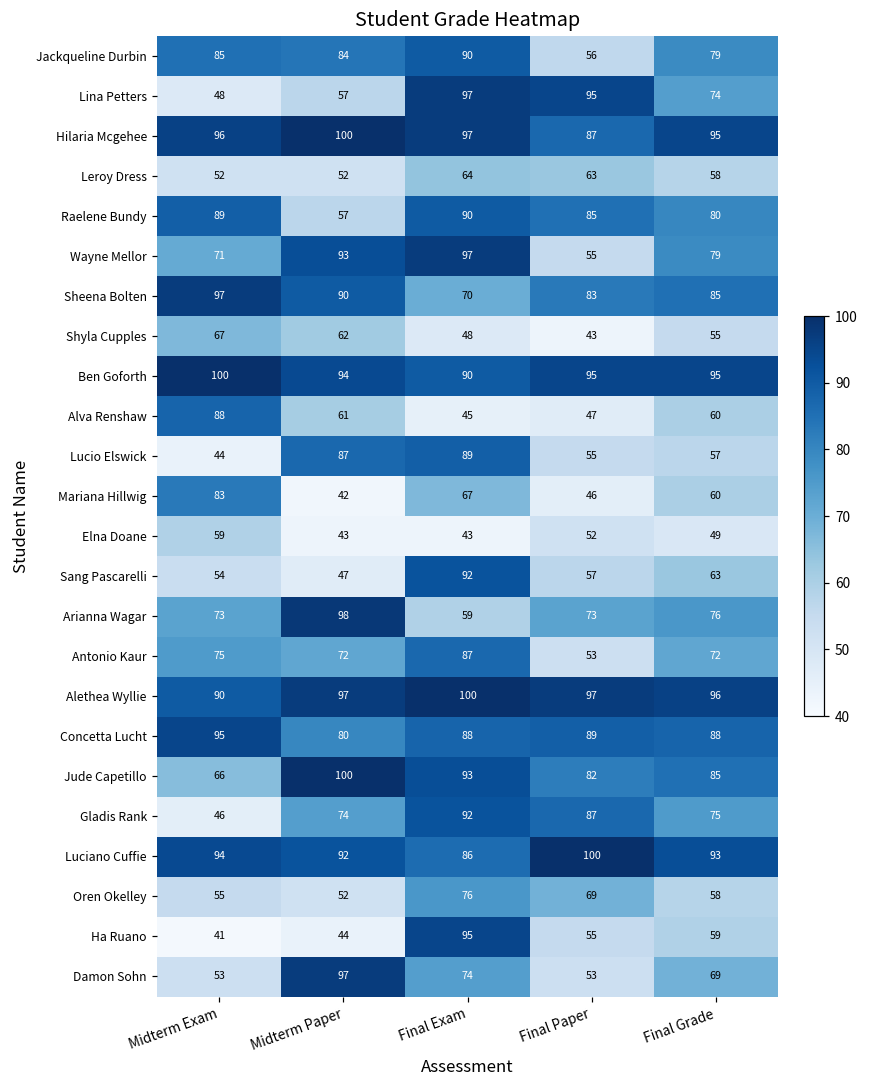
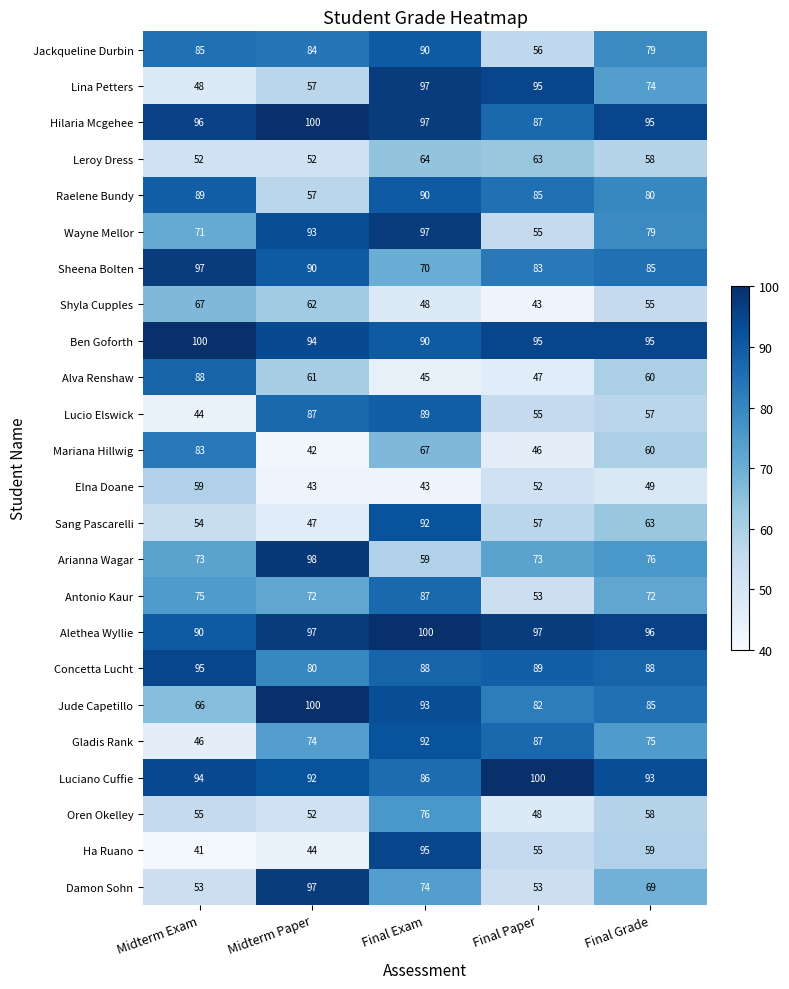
  {
    "Jackqueline Durbin": {
      "Midterm Exam": 85,
      "Midterm Paper": 84,
      "Final Exam": 90,
      "Final Paper": 56,
      "Final Grade": 79
    },
    "Lina Petters": {
      "Midterm Exam": 48,
      "Midterm Paper": 57,
      "Final Exam": 97,
      "Final Paper": 95,
      "Final Grade": 74
    },
    "Hilaria Mcgehee": {
      "Midterm Exam": 96,
      "Midterm Paper": 100,
      "Final Exam": 97,
      "Final Paper": 87,
      "Final Grade": 95
    },
    "Leroy Dress": {
      "Midterm Exam": 52,
      "Midterm Paper": 52,
      "Final Exam": 64,
      "Final Paper": 63,
      "Final Grade": 58
    },
    "Raelene Bundy": {
      "Midterm Exam": 89,
      "Midterm Paper": 57,
      "Final Exam": 90,
      "Final Paper": 85,
      "Final Grade": 80
    },
    "Wayne Mellor": {
      "Midterm Exam": 71,
      "Midterm Paper": 93,
      "Final Exam": 97,
      "Final Paper": 55,
      "Final Grade": 79
    },
    "Sheena Bolten": {
      "Midterm Exam": 97,
      "Midterm Paper": 90,
      "Final Exam": 70,
      "Final Paper": 83,
      "Final Grade": 85
    },
    "Shyla Cupples": {
      "Midterm Exam": 67,
      "Midterm Paper": 62,
      "Final Exam": 48,
      "Final Paper": 43,
      "Final Grade": 55
    },
    "Ben Goforth": {
      "Midterm Exam": 100,
      "Midterm Paper": 94,
      "Final Exam": 90,
      "Final Paper": 95,
      "Final Grade": 95
    },
    "Alva Renshaw": {
      "Midterm Exam": 88,
      "Midterm Paper": 61,
      "Final Exam": 45,
      "Final Paper": 47,
      "Final Grade": 60
    },
    "Lucio Elswick": {
      "Midterm Exam": 44,
      "Midterm Paper": 87,
      "Final Exam": 89,
      "Final Paper": 55,
      "Final Grade": 57
    },
    "Mariana Hillwig": {
      "Midterm Exam": 83,
      "Midterm Paper": 42,
      "Final Exam": 67,
      "Final Paper": 46,
      "Final Grade": 60
    },
    "Elna Doane": {
      "Midterm Exam": 59,
      "Midterm Paper": 43,
      "Final Exam": 43,
      "Final Paper": 52,
      "Final Grade": 49
    },
    "Sang Pascarelli": {
      "Midterm Exam": 54,
      "Midterm Paper": 47,
      "Final Exam": 92,
      "Final Paper": 57,
      "Final Grade": 63
    },
    "Arianna Wagar": {
      "Midterm Exam": 73,
      "Midterm Paper": 98,
      "Final Exam": 59,
      "Final Paper": 73,
      "Final Grade": 76
    },
    "Antonio Kaur": {
      "Midterm Exam": 75,
      "Midterm Paper": 72,
      "Final Exam": 87,
      "Final Paper": 53,
      "Final Grade": 72
    },
    "Alethea Wyllie": {
      "Midterm Exam": 90,
      "Midterm Paper": 97,
      "Final Exam": 100,
      "Final Paper": 97,
      "Final Grade": 96
    },
    "Concetta Lucht": {
      "Midterm Exam": 95,
      "Midterm Paper": 80,
      "Final Exam": 88,
      "Final Paper": 89,
      "Final Grade": 88
    },
    "Jude Capetillo": {
      "Midterm Exam": 66,
      "Midterm Paper": 100,
      "Final Exam": 93,
      "Final Paper": 82,
      "Final Grade": 85
    },
    "Gladis Rank": {
      "Midterm Exam": 46,
      "Midterm Paper": 74,
      "Final Exam": 92,
      "Final Paper": 87,
      "Final Grade": 75
    },
    "Luciano Cuffie": {
      "Midterm Exam": 94,
      "Midterm Paper": 92,
      "Final Exam": 86,
      "Final Paper": 100,
      "Final Grade": 93
    },
    "Oren Okelley": {
      "Midterm Exam": 55,
      "Midterm Paper": 52,
      "Final Exam": 76,
-     "Final Paper": 69,
+     "Final Paper": 48,
      "Final Grade": 58
    },
    "Ha Ruano": {
      "Midterm Exam": 41,
      "Midterm Paper": 44,
      "Final Exam": 95,
      "Final Paper": 55,
      "Final Grade": 59
    },
    "Damon Sohn": {
      "Midterm Exam": 53,
      "Midterm Paper": 97,
      "Final Exam": 74,
      "Final Paper": 53,
      "Final Grade": 69
    }
  }
